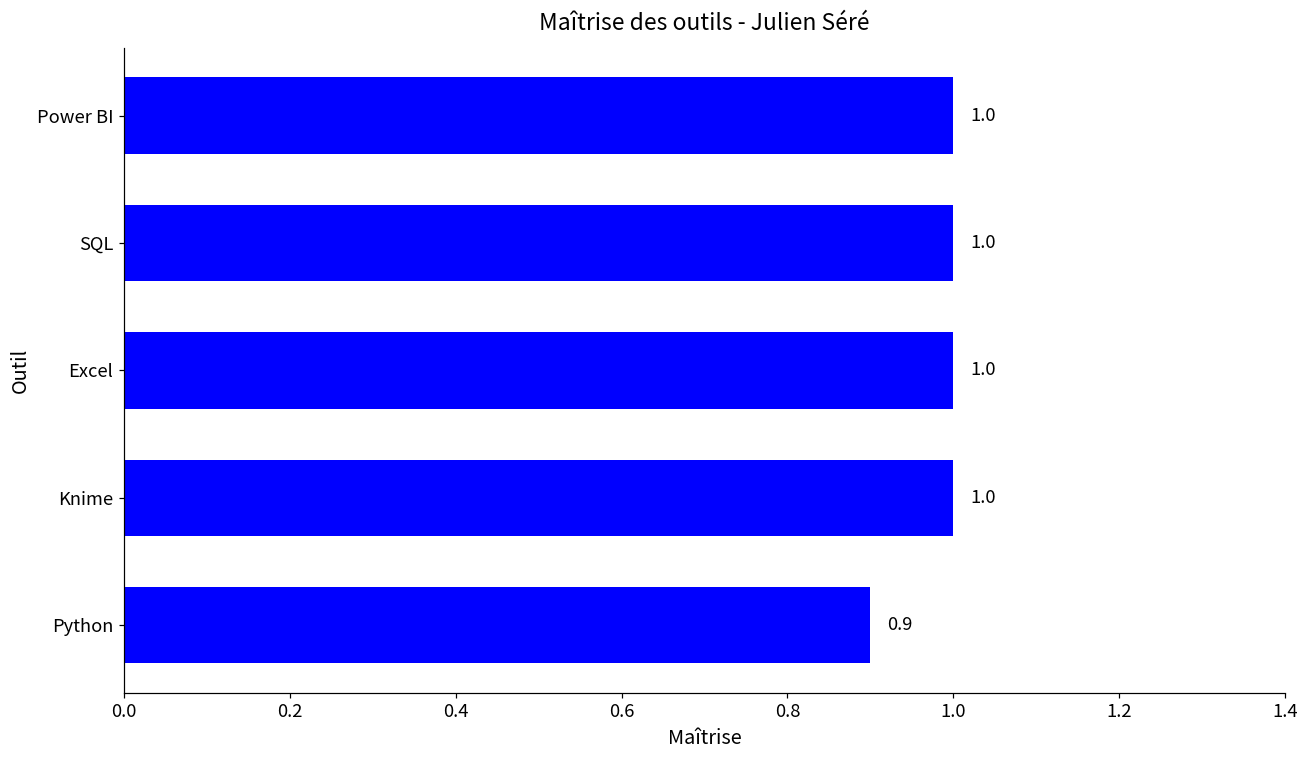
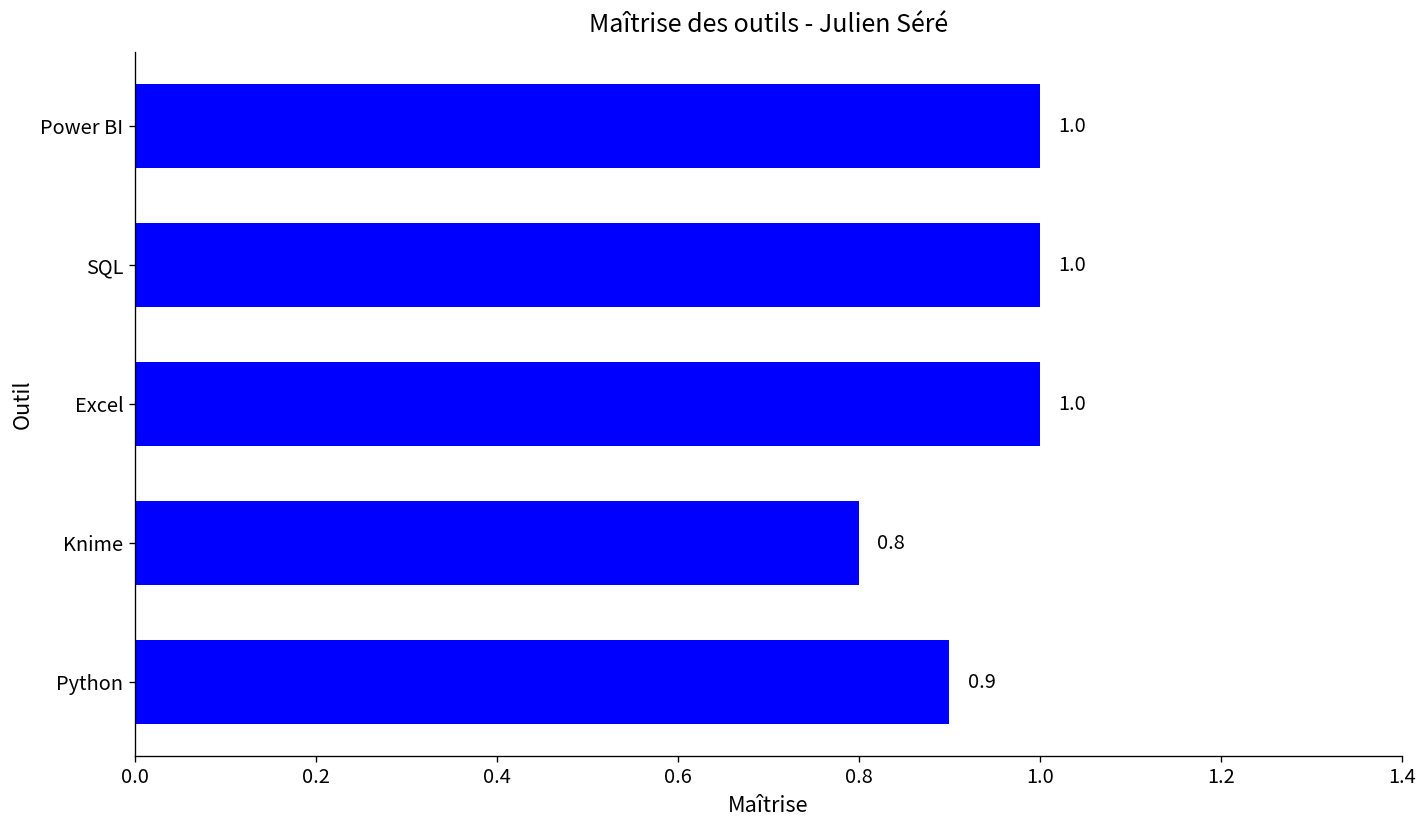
  {
    "Power BI": 1.0,
    "SQL": 1.0,
    "Excel": 1.0,
-   "Knime": 1.0,
+   "Knime": 0.8,
    "Python": 0.9
  }
